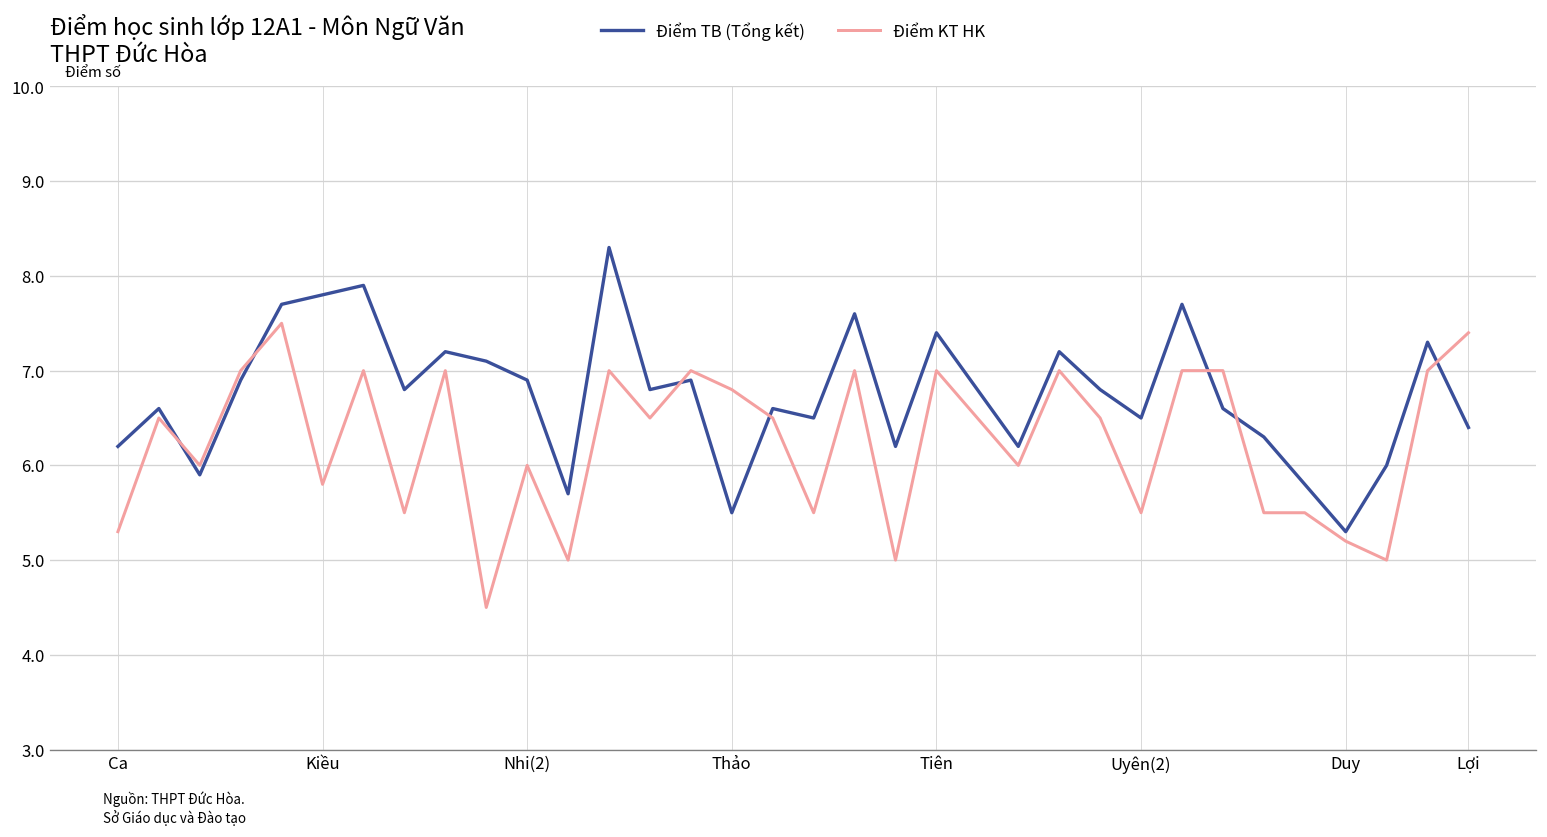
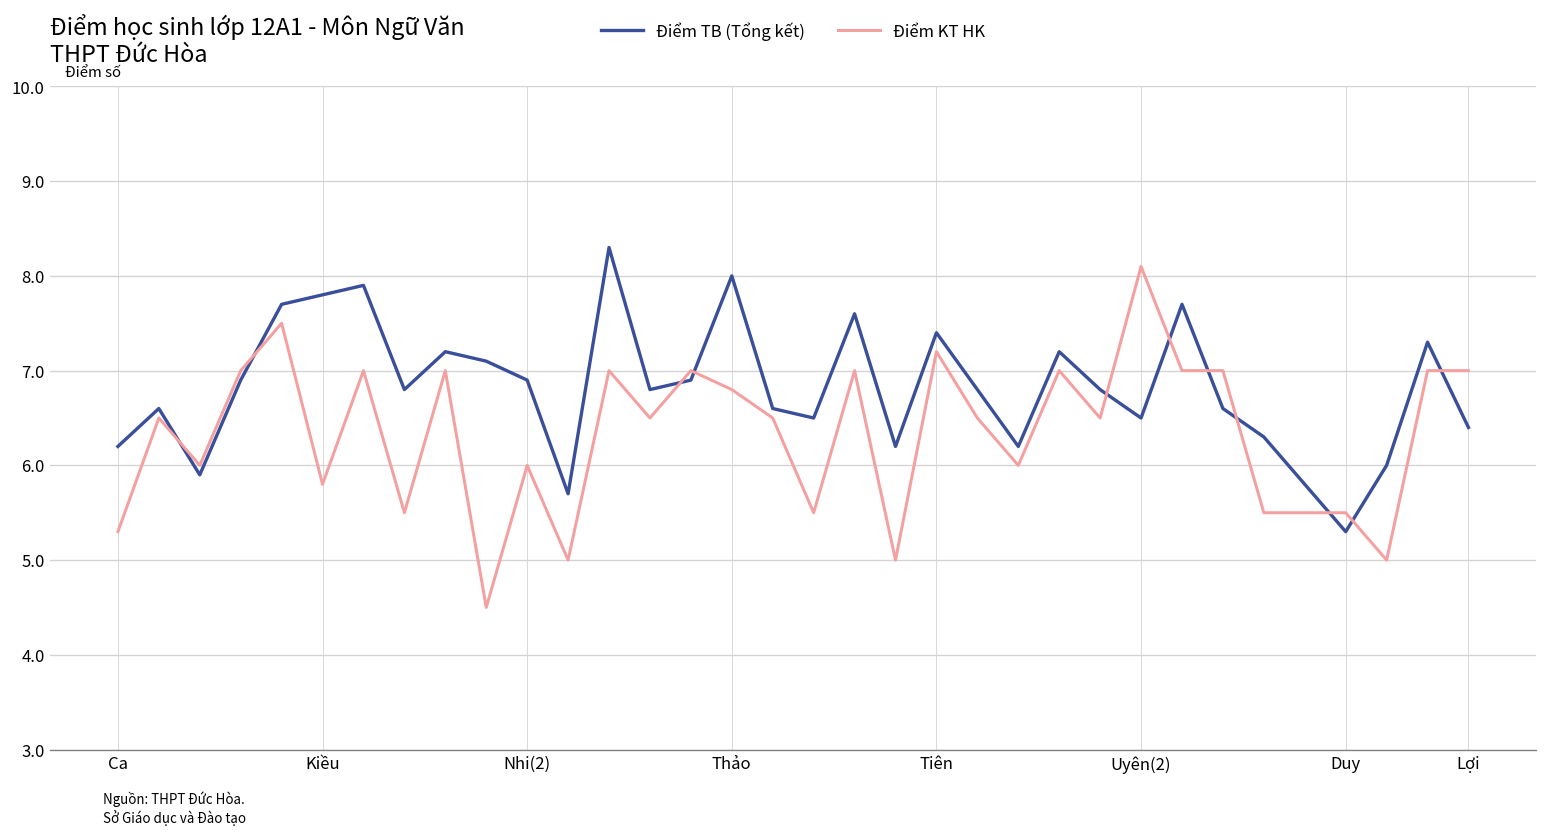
  {
    "Điểm TB (Tổng kết)": {
      "Ca": 6.2,
      "Kiều": 7.8,
      "Nhi(2)": 6.9,
-     "Thảo": 5.5,
+     "Thảo": 8.0,
      "Tiên": 7.4,
      "Uyên(2)": 6.5,
      "Duy": 5.3,
      "Lợi": 6.4
    },
    "Điểm KT HK": {
      "Ca": 5.3,
      "Kiều": 5.8,
      "Nhi(2)": 6.0,
      "Thảo": 6.8,
-     "Tiên": 7.0,
-     "Uyên(2)": 5.5,
-     "Duy": 5.2,
-     "Lợi": 7.4
+     "Tiên": 7.2,
+     "Uyên(2)": 8.1,
+     "Duy": 5.5,
+     "Lợi": 7.0
    }
  }
